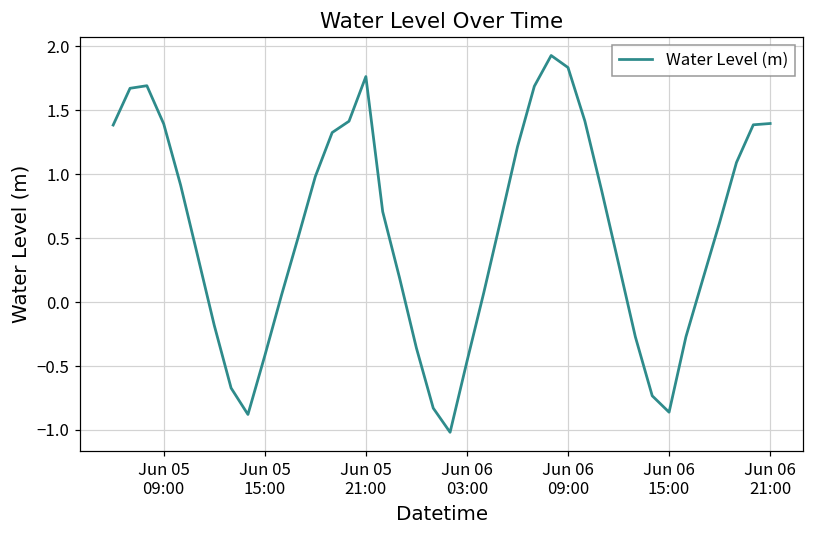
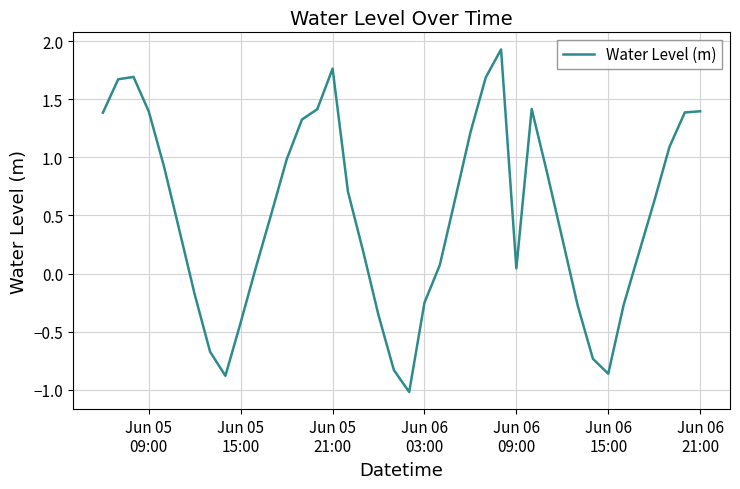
  {
    "Jun 05 09:00": 1.39,
    "Jun 05 15:00": -0.42,
    "Jun 05 21:00": 1.76,
-   "Jun 06 03:00": -0.47,
-   "Jun 06 09:00": 1.83,
+   "Jun 06 03:00": -0.25,
+   "Jun 06 09:00": 0.05,
    "Jun 06 15:00": -0.86,
    "Jun 06 21:00": 1.40
  }
